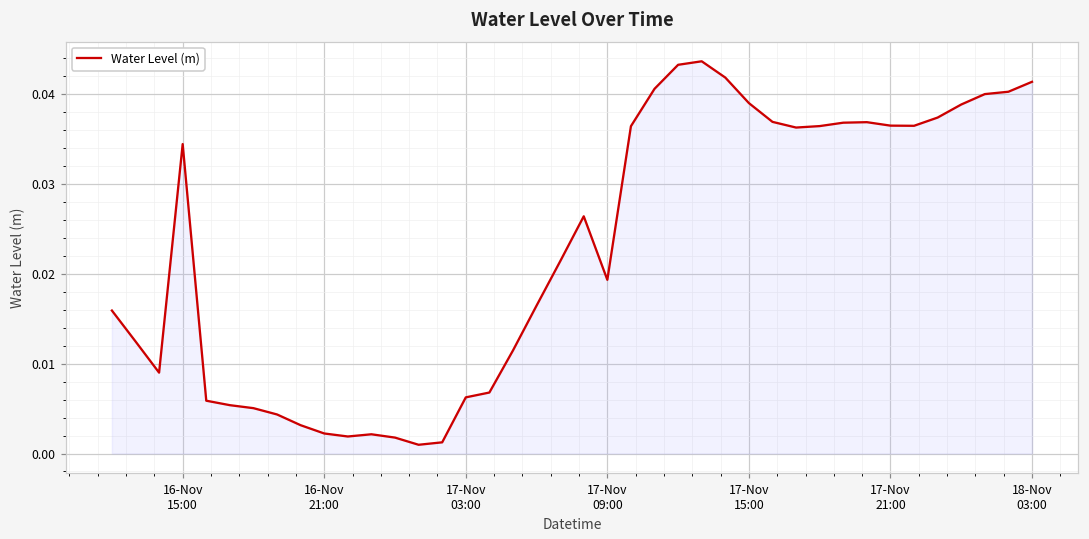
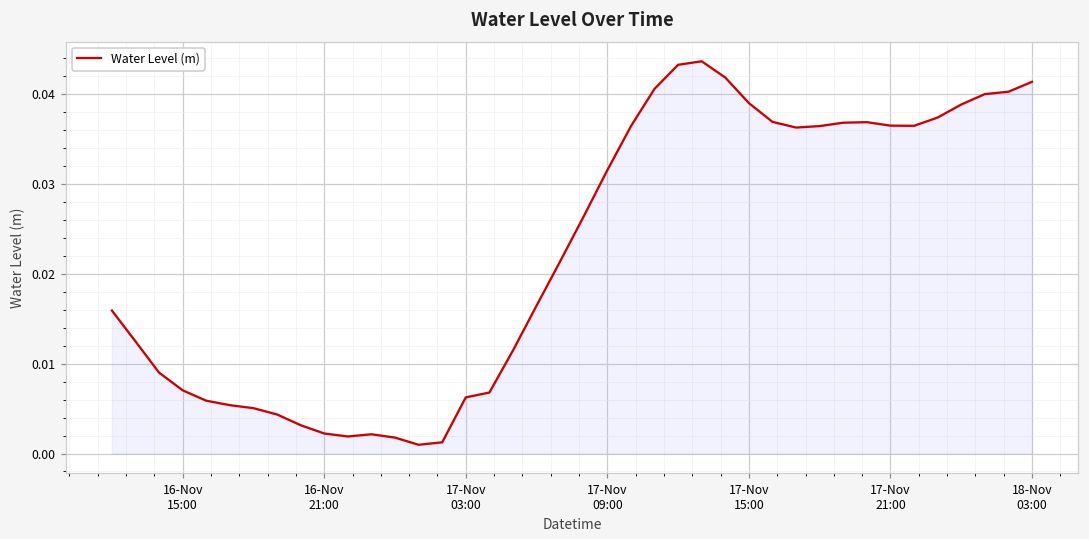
  {
-   "16-Nov 15:00": 0.034,
+   "16-Nov 15:00": 0.007,
    "16-Nov 21:00": 0.002,
    "17-Nov 03:00": 0.006,
-   "17-Nov 09:00": 0.019,
+   "17-Nov 09:00": 0.032,
    "17-Nov 15:00": 0.039,
    "17-Nov 21:00": 0.036,
    "18-Nov 03:00": 0.041
  }
